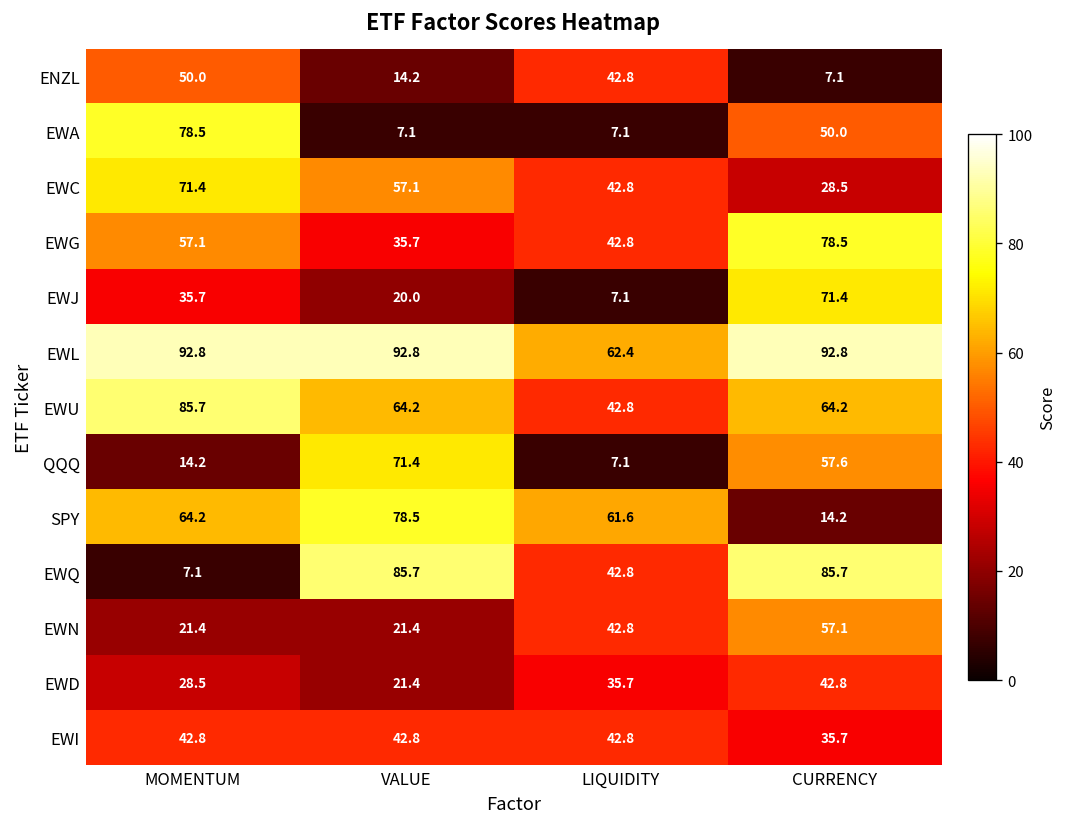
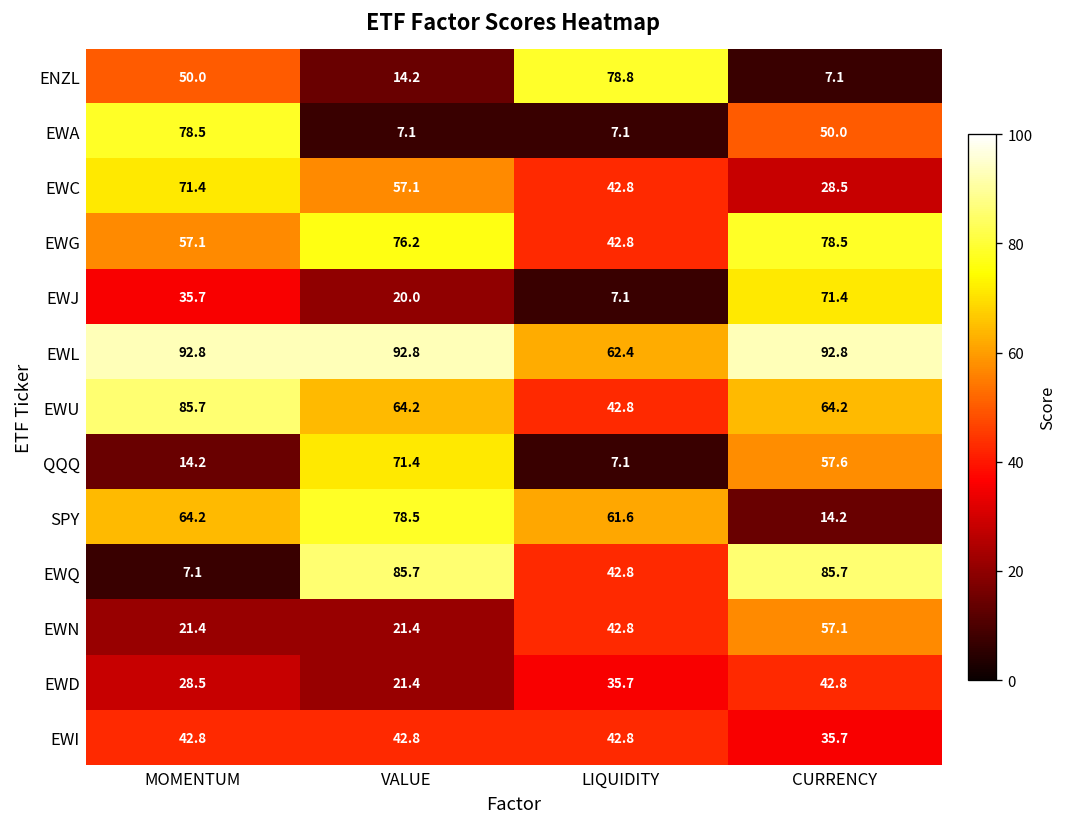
  {
    "ENZL": {
      "MOMENTUM": 50.0,
      "VALUE": 14.2,
-     "LIQUIDITY": 42.8,
+     "LIQUIDITY": 78.8,
      "CURRENCY": 7.1
    },
    "EWA": {
      "MOMENTUM": 78.5,
      "VALUE": 7.1,
      "LIQUIDITY": 7.1,
      "CURRENCY": 50.0
    },
    "EWC": {
      "MOMENTUM": 71.4,
      "VALUE": 57.1,
      "LIQUIDITY": 42.8,
      "CURRENCY": 28.5
    },
    "EWG": {
      "MOMENTUM": 57.1,
-     "VALUE": 35.7,
+     "VALUE": 76.2,
      "LIQUIDITY": 42.8,
      "CURRENCY": 78.5
    },
    "EWJ": {
      "MOMENTUM": 35.7,
      "VALUE": 20.0,
      "LIQUIDITY": 7.1,
      "CURRENCY": 71.4
    },
    "EWL": {
      "MOMENTUM": 92.8,
      "VALUE": 92.8,
      "LIQUIDITY": 62.4,
      "CURRENCY": 92.8
    },
    "EWU": {
      "MOMENTUM": 85.7,
      "VALUE": 64.2,
      "LIQUIDITY": 42.8,
      "CURRENCY": 64.2
    },
    "QQQ": {
      "MOMENTUM": 14.2,
      "VALUE": 71.4,
      "LIQUIDITY": 7.1,
      "CURRENCY": 57.6
    },
    "SPY": {
      "MOMENTUM": 64.2,
      "VALUE": 78.5,
      "LIQUIDITY": 61.6,
      "CURRENCY": 14.2
    },
    "EWQ": {
      "MOMENTUM": 7.1,
      "VALUE": 85.7,
      "LIQUIDITY": 42.8,
      "CURRENCY": 85.7
    },
    "EWN": {
      "MOMENTUM": 21.4,
      "VALUE": 21.4,
      "LIQUIDITY": 42.8,
      "CURRENCY": 57.1
    },
    "EWD": {
      "MOMENTUM": 28.5,
      "VALUE": 21.4,
      "LIQUIDITY": 35.7,
      "CURRENCY": 42.8
    },
    "EWI": {
      "MOMENTUM": 42.8,
      "VALUE": 42.8,
      "LIQUIDITY": 42.8,
      "CURRENCY": 35.7
    }
  }
